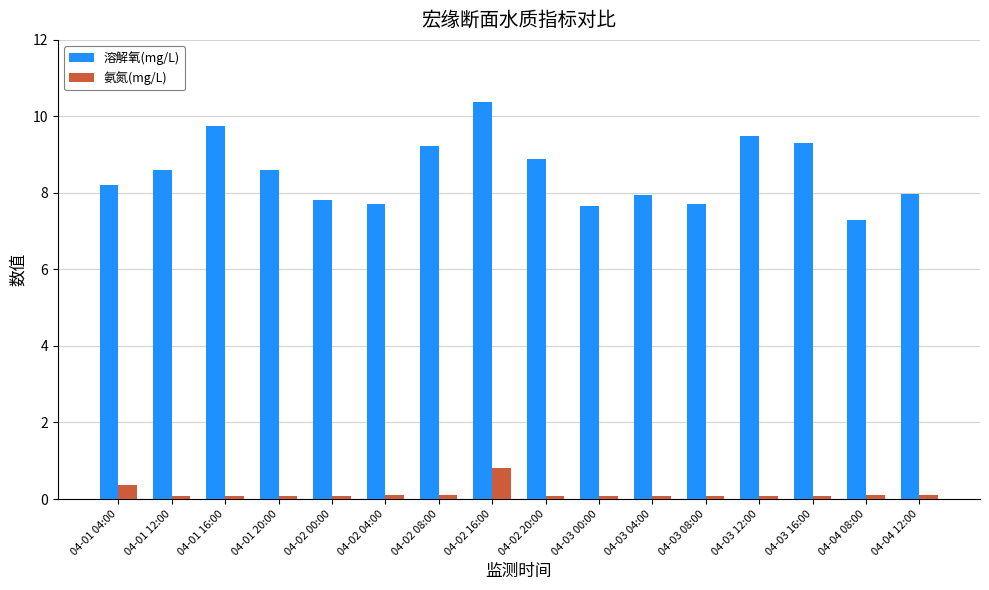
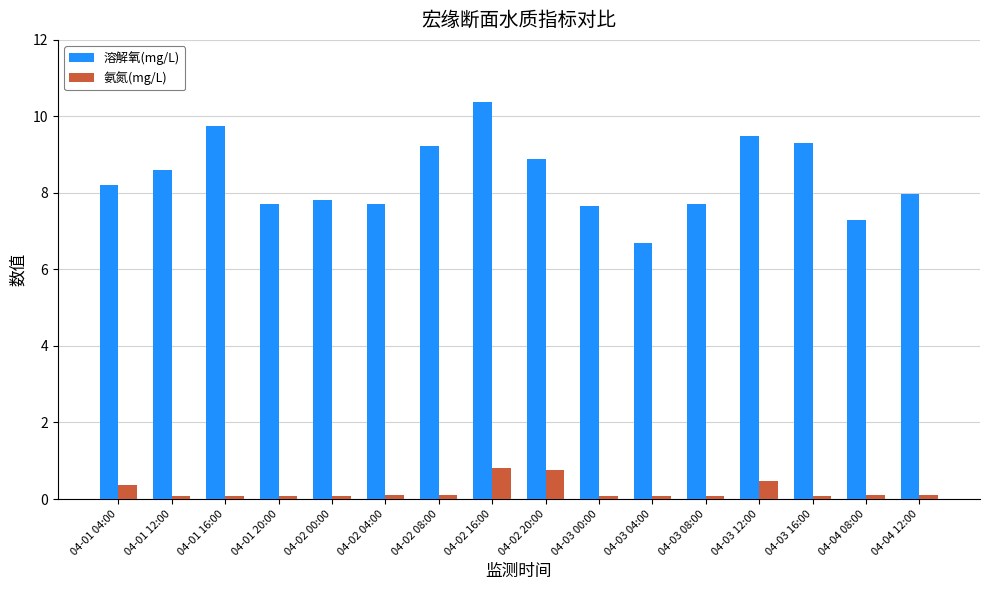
  {
    "溶解氧(mg/L)": {
      "04-01 04:00": 8.2,
      "04-01 12:00": 8.6,
      "04-01 16:00": 9.7,
-     "04-01 20:00": 8.6,
+     "04-01 20:00": 7.7,
      "04-02 00:00": 7.8,
      "04-02 04:00": 7.7,
      "04-02 08:00": 9.2,
      "04-02 16:00": 10.4,
      "04-02 20:00": 8.9,
      "04-03 00:00": 7.7,
-     "04-03 04:00": 8.0,
+     "04-03 04:00": 6.7,
      "04-03 08:00": 7.7,
      "04-03 12:00": 9.5,
      "04-03 16:00": 9.3,
      "04-04 08:00": 7.3,
      "04-04 12:00": 8.0
    },
    "氨氮(mg/L)": {
      "04-01 04:00": 0.4,
      "04-01 12:00": 0.1,
      "04-01 16:00": 0.1,
      "04-01 20:00": 0.1,
      "04-02 00:00": 0.1,
      "04-02 04:00": 0.1,
      "04-02 08:00": 0.1,
      "04-02 16:00": 0.8,
-     "04-02 20:00": 0.1,
+     "04-02 20:00": 0.8,
      "04-03 00:00": 0.1,
      "04-03 04:00": 0.1,
      "04-03 08:00": 0.1,
-     "04-03 12:00": 0.1,
+     "04-03 12:00": 0.5,
      "04-03 16:00": 0.1,
      "04-04 08:00": 0.1,
      "04-04 12:00": 0.1
    }
  }
